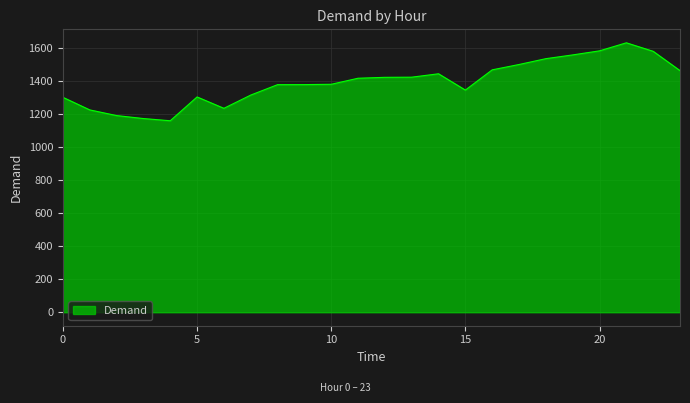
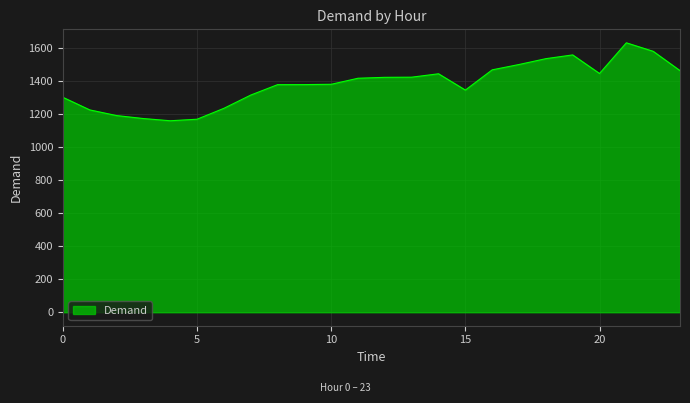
  {
    "0": 1300,
-   "5": 1300,
+   "5": 1170,
    "10": 1380,
    "15": 1340,
-   "20": 1580
+   "20": 1440
  }
